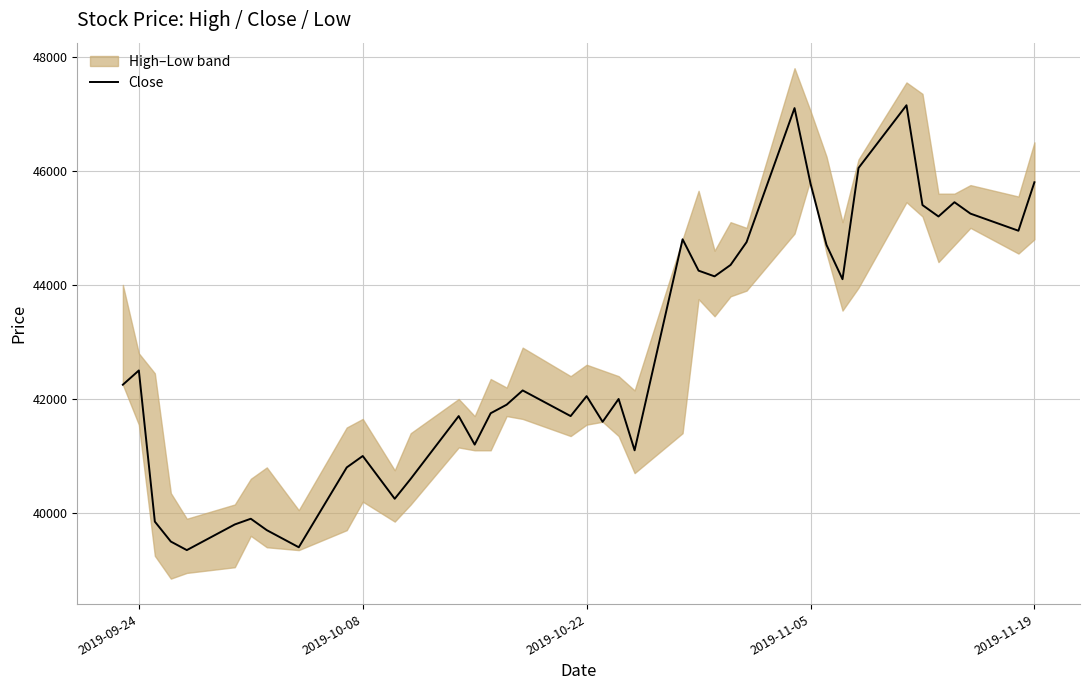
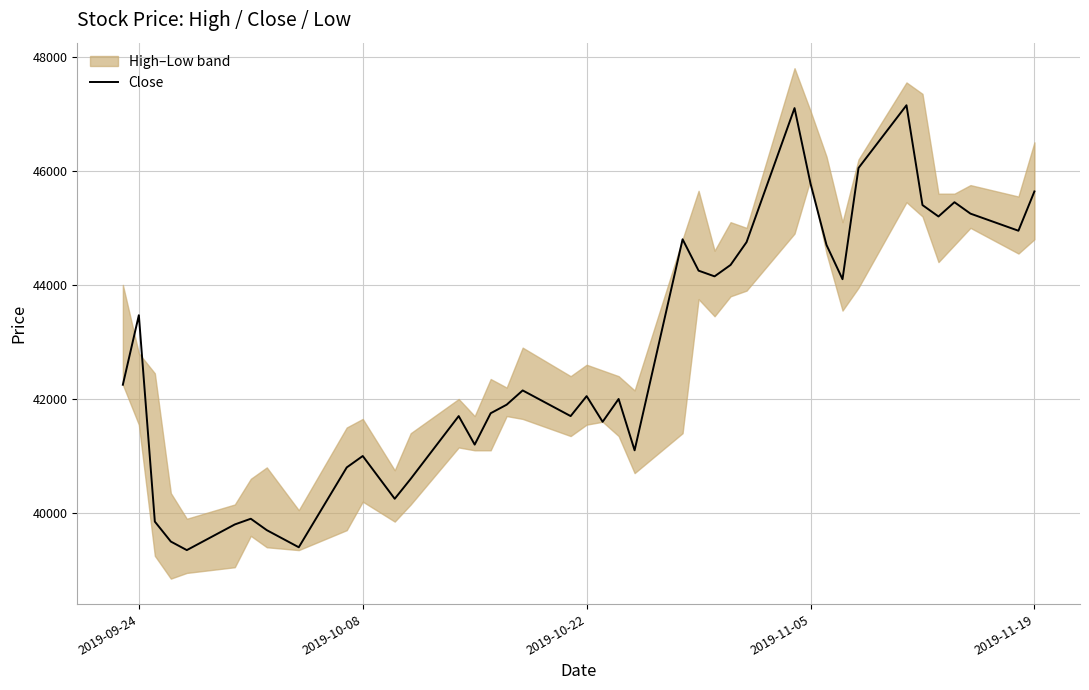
  {
    "Close": {
-     "2019-09-24": 42500,
+     "2019-09-24": 43500,
      "2019-10-08": 41000,
      "2019-10-22": 42100,
      "2019-11-05": 45800,
-     "2019-11-19": 45800
+     "2019-11-19": 45600
    }
  }
